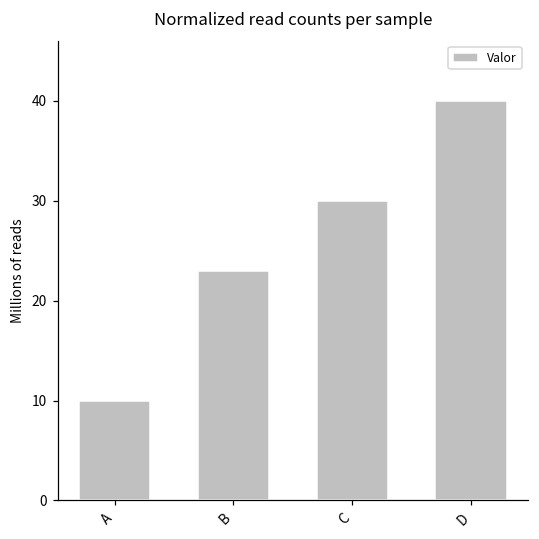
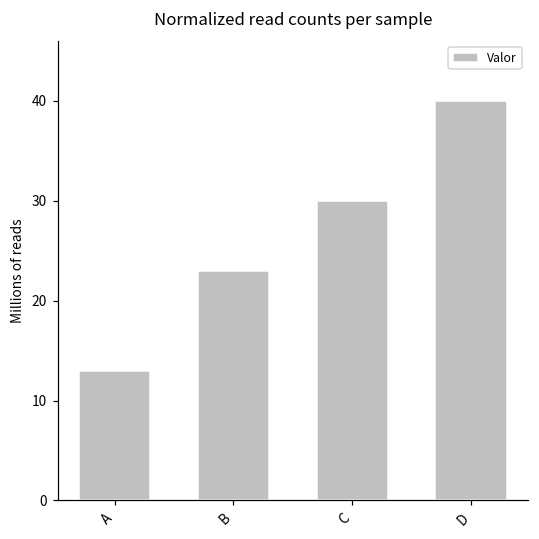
  {
-   "A": 10,
+   "A": 13,
    "B": 23,
    "C": 30,
    "D": 40
  }
